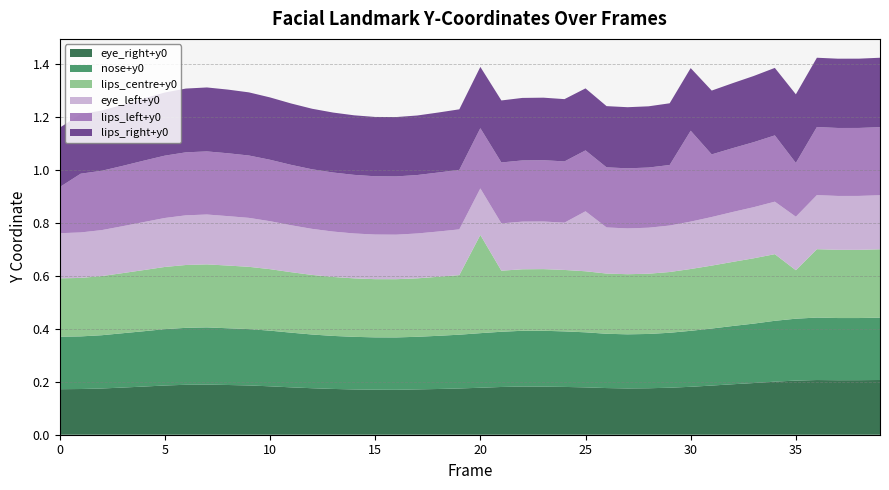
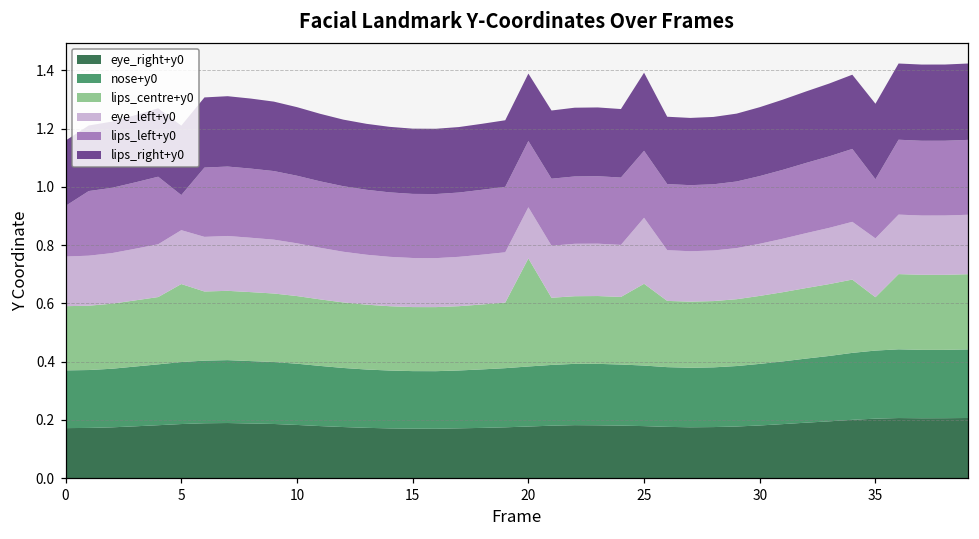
  {
    "lips_centre+y0": {
      "0": 0.22,
-     "5": 0.23,
+     "5": 0.27,
      "10": 0.23,
      "15": 0.22,
      "20": 0.37,
-     "25": 0.23,
+     "25": 0.28,
      "30": 0.23,
      "35": 0.18
    },
    "eye_left+y0": {
      "0": 0.17,
      "5": 0.18,
      "10": 0.18,
      "15": 0.17,
      "20": 0.18,
      "25": 0.23,
      "30": 0.18,
      "35": 0.20
    },
    "lips_left+y0": {
      "0": 0.17,
-     "5": 0.24,
+     "5": 0.12,
      "10": 0.23,
      "15": 0.22,
      "20": 0.23,
      "25": 0.23,
-     "30": 0.34,
+     "30": 0.23,
      "35": 0.20
    },
    "lips_right+y0": {
      "0": 0.22,
      "10": 0.24,
      "15": 0.22,
      "20": 0.23,
-     "25": 0.23,
+     "25": 0.27,
      "30": 0.24,
      "35": 0.26
    }
  }
